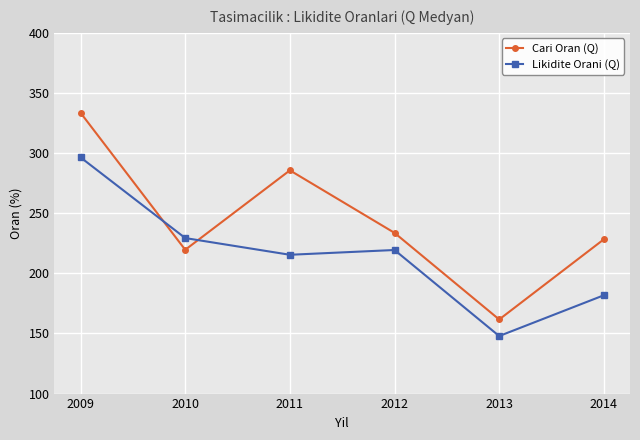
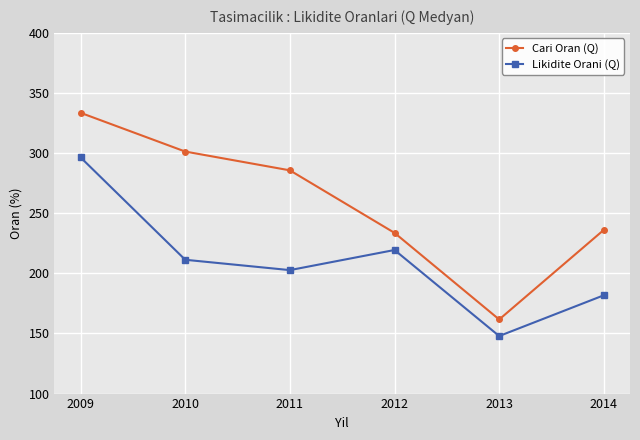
  {
    "Cari Oran (Q)": {
      "2009": 334,
-     "2010": 220,
+     "2010": 301,
      "2011": 286,
      "2012": 234,
      "2013": 162,
-     "2014": 228
+     "2014": 236
    },
    "Likidite Orani (Q)": {
      "2009": 296,
-     "2010": 229,
-     "2011": 215,
+     "2010": 211,
+     "2011": 203,
      "2012": 219,
      "2013": 148,
      "2014": 182
    }
  }
